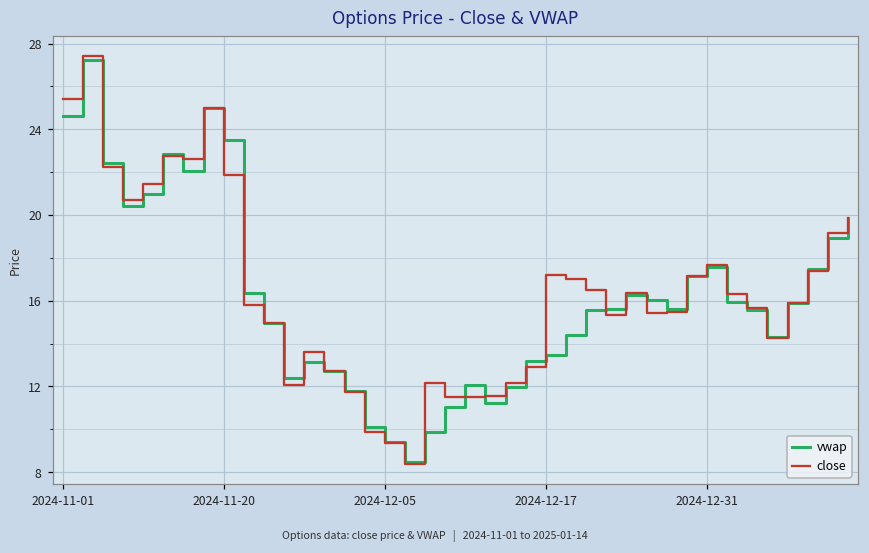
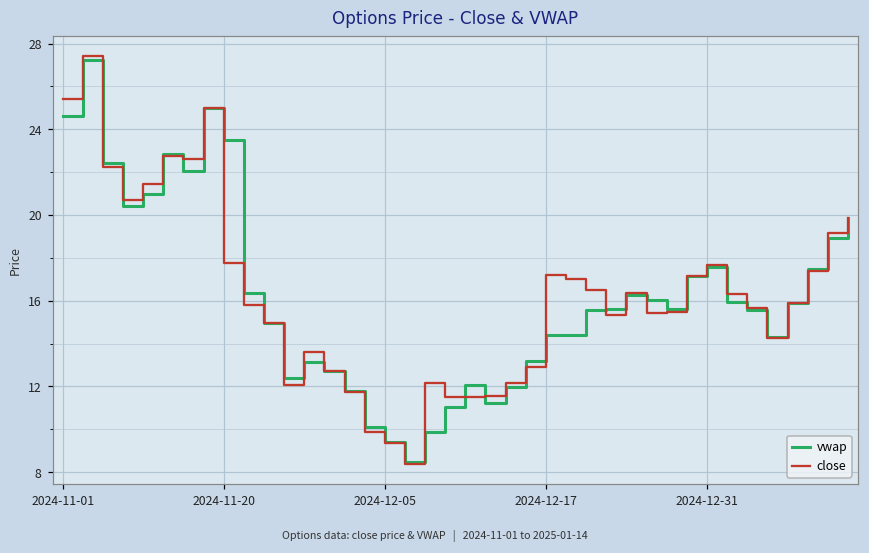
  {
    "vwap": {
      "2024-11-01": 24.6,
      "2024-11-20": 23.5,
-     "2024-12-17": 13.5
+     "2024-12-17": 14.4
    },
    "close": {
      "2024-11-01": 25.4,
-     "2024-11-20": 21.9,
+     "2024-11-20": 17.7,
      "2024-12-17": 17.2
    }
  }
